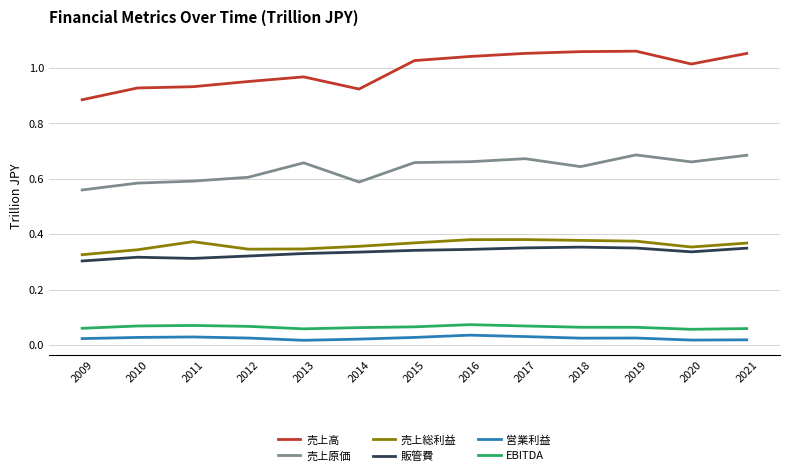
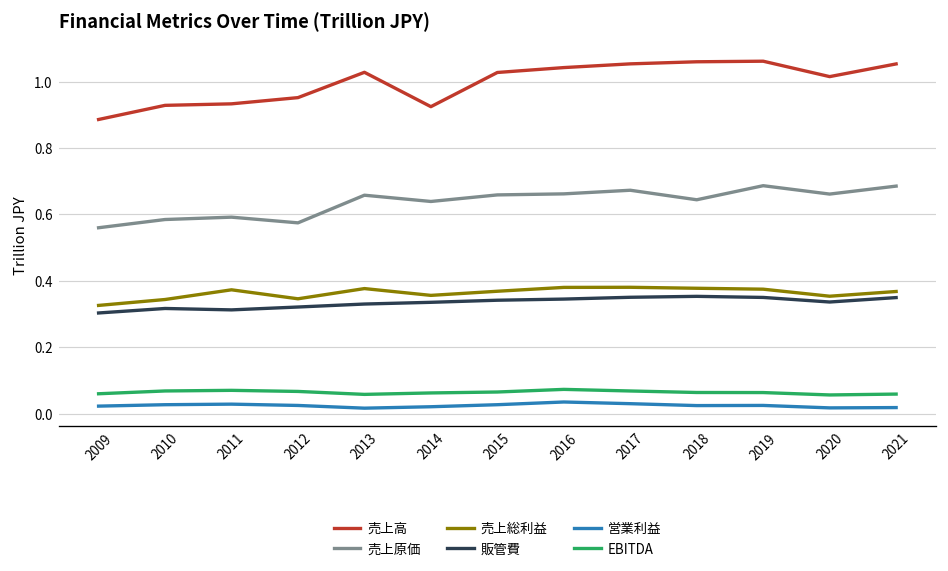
  {
    "売上高": {
      "2009": 0.89,
      "2010": 0.93,
      "2011": 0.93,
      "2012": 0.95,
-     "2013": 0.97,
+     "2013": 1.03,
      "2014": 0.92,
      "2015": 1.03,
      "2016": 1.04,
      "2017": 1.05,
      "2018": 1.06,
      "2019": 1.06,
      "2020": 1.01,
      "2021": 1.05
    },
    "売上原価": {
      "2009": 0.56,
      "2010": 0.58,
      "2011": 0.59,
-     "2012": 0.61,
+     "2012": 0.57,
      "2013": 0.66,
-     "2014": 0.59,
+     "2014": 0.64,
      "2015": 0.66,
      "2016": 0.66,
      "2017": 0.67,
      "2018": 0.64,
      "2019": 0.69,
      "2020": 0.66,
      "2021": 0.69
    },
    "売上総利益": {
      "2009": 0.33,
      "2010": 0.34,
      "2011": 0.37,
      "2012": 0.35,
-     "2013": 0.35,
+     "2013": 0.38,
      "2014": 0.36,
      "2015": 0.37,
      "2016": 0.38,
      "2017": 0.38,
      "2018": 0.38,
      "2019": 0.37,
      "2020": 0.35,
      "2021": 0.37
    },
    "販管費": {
      "2009": 0.30,
      "2010": 0.32,
      "2011": 0.31,
      "2012": 0.32,
      "2013": 0.33,
      "2014": 0.34,
      "2015": 0.34,
      "2016": 0.35,
      "2017": 0.35,
      "2018": 0.35,
      "2019": 0.35,
      "2020": 0.34,
      "2021": 0.35
    },
    "営業利益": {
      "2009": 0.02,
      "2010": 0.03,
      "2011": 0.03,
      "2012": 0.02,
      "2013": 0.02,
      "2014": 0.02,
      "2015": 0.03,
      "2016": 0.04,
      "2017": 0.03,
      "2018": 0.02,
      "2019": 0.02,
      "2020": 0.02,
      "2021": 0.02
    },
    "EBITDA": {
      "2009": 0.06,
      "2010": 0.07,
      "2011": 0.07,
      "2012": 0.07,
      "2013": 0.06,
      "2014": 0.06,
      "2015": 0.07,
      "2016": 0.07,
      "2017": 0.07,
      "2018": 0.06,
      "2019": 0.06,
      "2020": 0.06,
      "2021": 0.06
    }
  }
